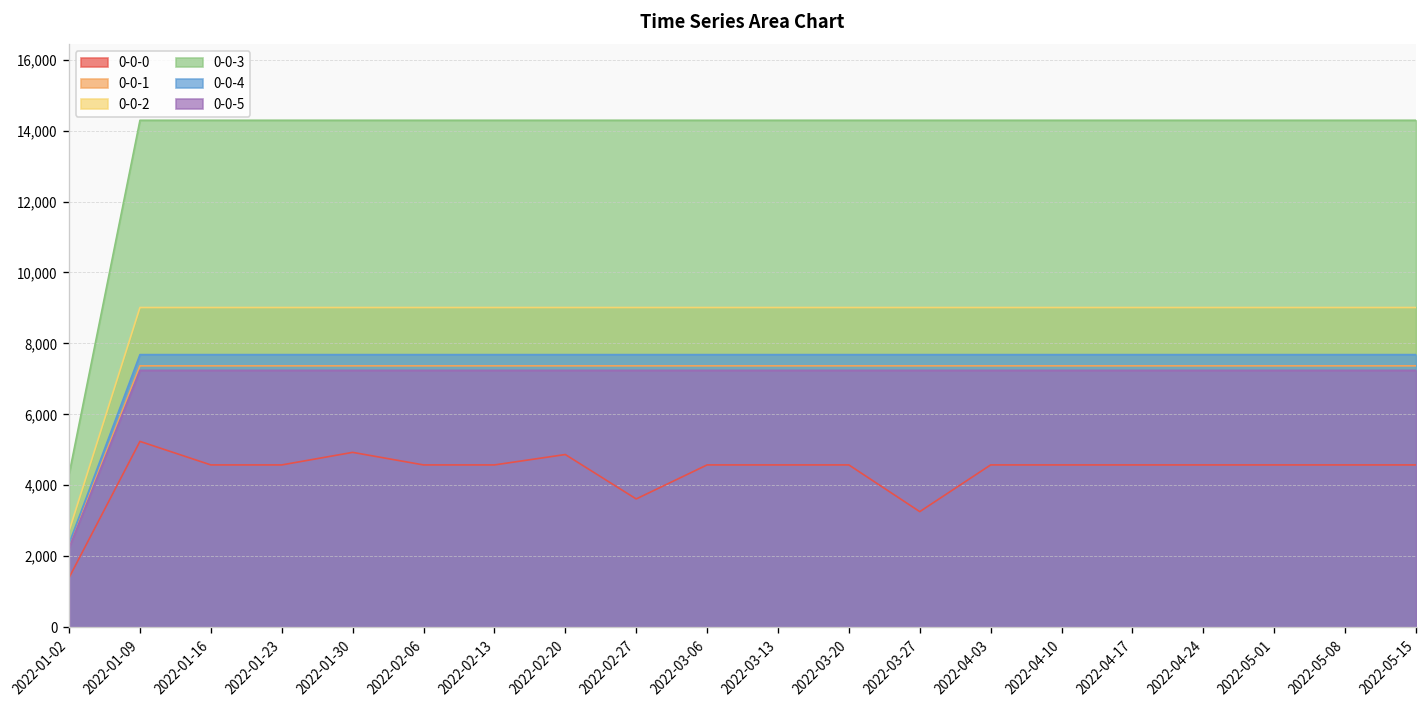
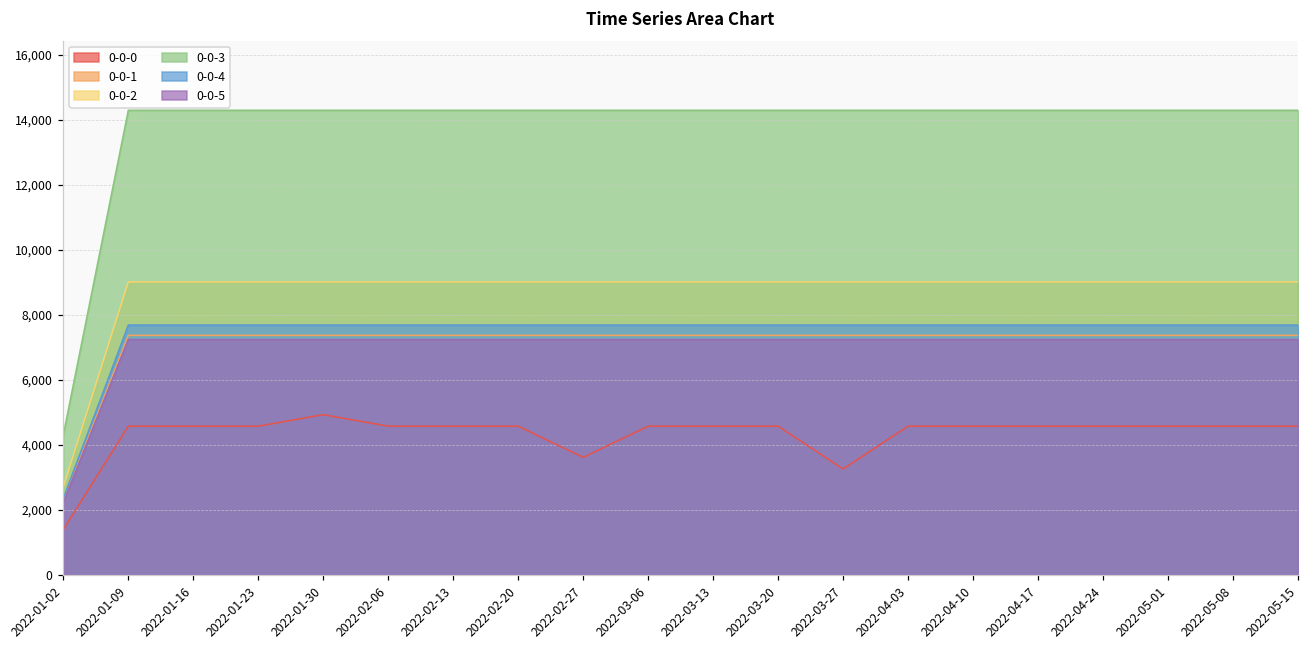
  {
    "0-0-0": {
      "2022-01-02": "1,400",
-     "2022-01-09": "5,200",
+     "2022-01-09": "4,600",
      "2022-01-16": "4,600",
      "2022-01-23": "4,600",
      "2022-01-30": "4,900",
      "2022-02-06": "4,600",
      "2022-02-13": "4,600",
-     "2022-02-20": "4,900",
+     "2022-02-20": "4,600",
      "2022-02-27": "3,600",
      "2022-03-06": "4,600",
      "2022-03-13": "4,600",
      "2022-03-20": "4,600",
      "2022-03-27": "3,300",
      "2022-04-03": "4,600",
      "2022-04-10": "4,600",
      "2022-04-17": "4,600",
      "2022-04-24": "4,600",
      "2022-05-01": "4,600",
      "2022-05-08": "4,600",
      "2022-05-15": "4,600"
    },
    "0-0-3": {
      "2022-01-02": "4,300",
      "2022-01-09": "14,300",
      "2022-01-16": "14,300",
      "2022-01-23": "14,300",
      "2022-01-30": "14,300",
      "2022-02-06": "14,300",
      "2022-02-13": "14,300",
      "2022-02-20": "14,300",
      "2022-02-27": "14,300",
      "2022-03-06": "14,300",
      "2022-03-13": "14,300",
      "2022-03-20": "14,300",
      "2022-03-27": "14,300",
      "2022-04-03": "14,300",
      "2022-04-10": "14,300",
      "2022-04-17": "14,300",
      "2022-04-24": "14,300",
      "2022-05-01": "14,300",
      "2022-05-08": "14,300",
      "2022-05-15": "14,300"
    },
    "0-0-4": {
      "2022-01-02": "2,400",
      "2022-01-09": "7,700",
      "2022-01-16": "7,700",
      "2022-01-23": "7,700",
      "2022-01-30": "7,700",
      "2022-02-06": "7,700",
      "2022-02-13": "7,700",
      "2022-02-20": "7,700",
      "2022-02-27": "7,700",
      "2022-03-06": "7,700",
      "2022-03-13": "7,700",
      "2022-03-20": "7,700",
      "2022-03-27": "7,700",
      "2022-04-03": "7,700",
      "2022-04-10": "7,700",
      "2022-04-17": "7,700",
      "2022-04-24": "7,700",
      "2022-05-01": "7,700",
      "2022-05-08": "7,700",
      "2022-05-15": "7,700"
    },
    "0-0-5": {
      "2022-01-09": "7,200",
      "2022-01-16": "7,200",
      "2022-01-23": "7,200",
      "2022-01-30": "7,200",
      "2022-02-06": "7,200",
      "2022-02-13": "7,200",
      "2022-02-20": "7,200",
      "2022-02-27": "7,200",
      "2022-03-06": "7,200",
      "2022-03-13": "7,200",
      "2022-03-20": "7,200",
      "2022-03-27": "7,200",
      "2022-04-03": "7,200",
      "2022-04-10": "7,200",
      "2022-04-17": "7,200",
      "2022-04-24": "7,200",
      "2022-05-01": "7,200",
      "2022-05-08": "7,200",
      "2022-05-15": "7,200"
    }
  }
